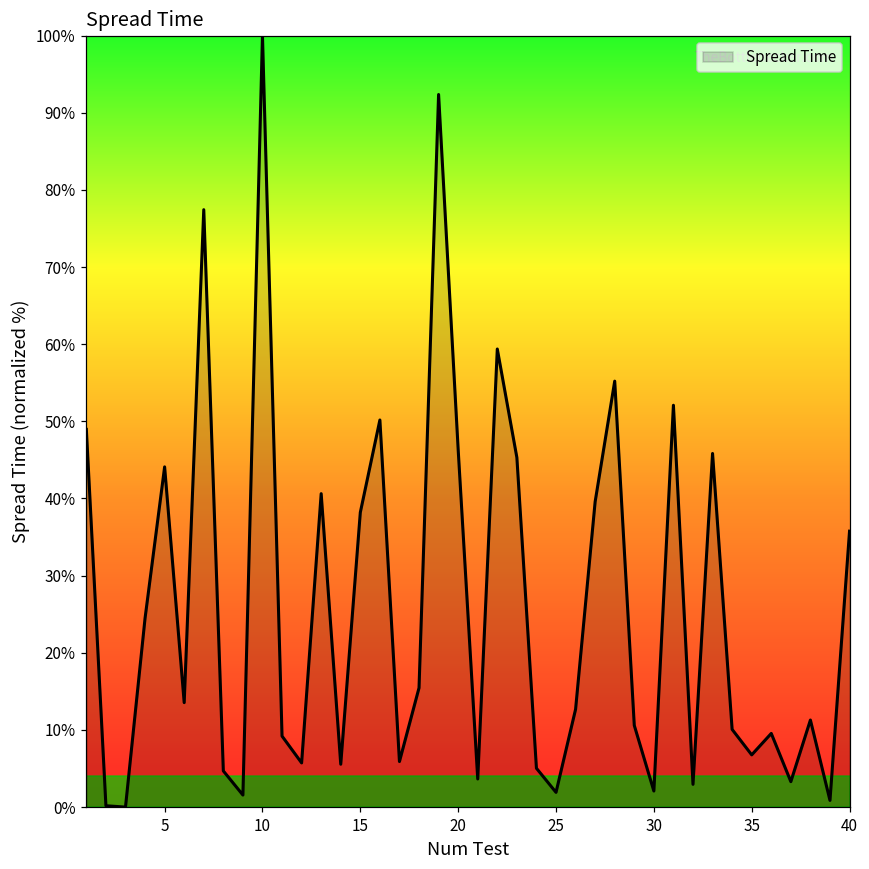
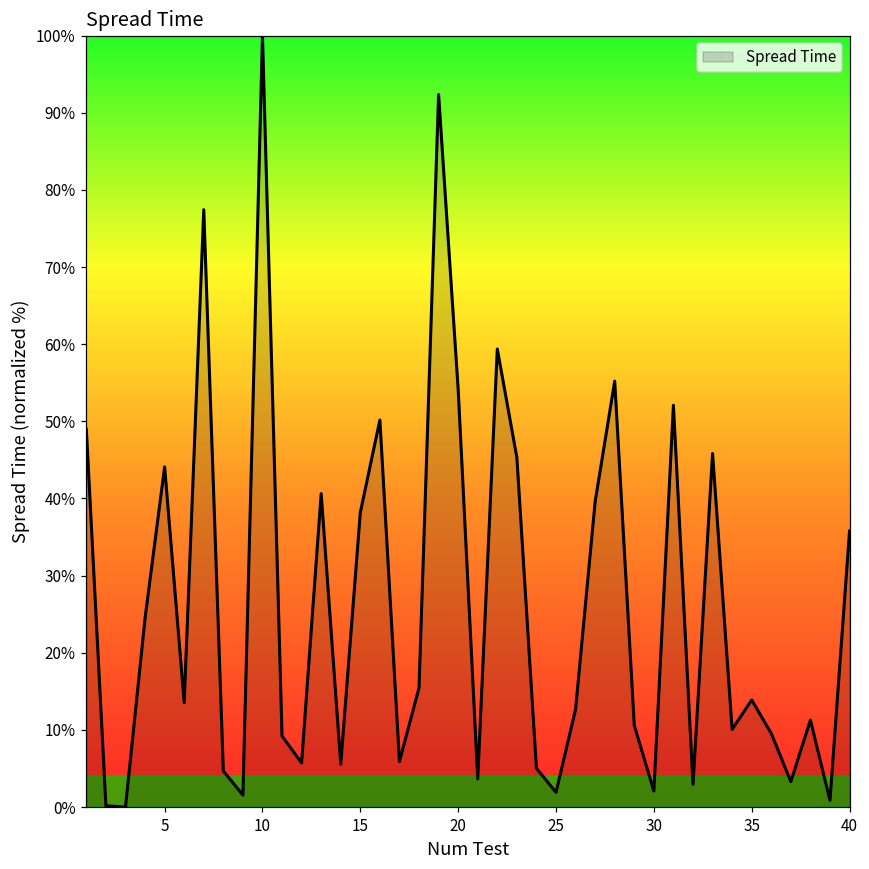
  {
    "Spread Time": {
      "5": "44%",
      "10": "100%",
      "15": "38%",
-     "20": "46%",
+     "20": "54%",
      "25": "2%",
      "30": "2%",
-     "35": "7%",
+     "35": "14%",
      "40": "36%"
    }
  }
